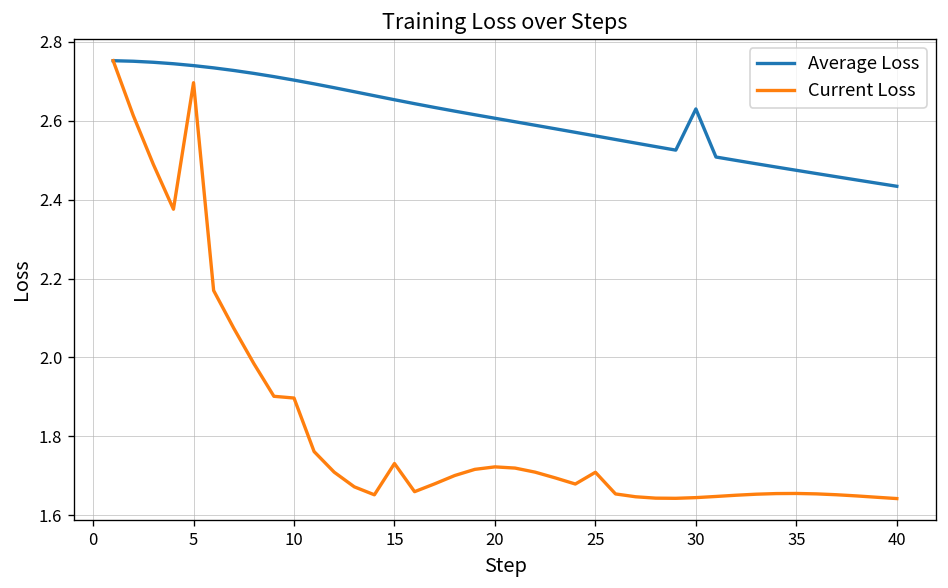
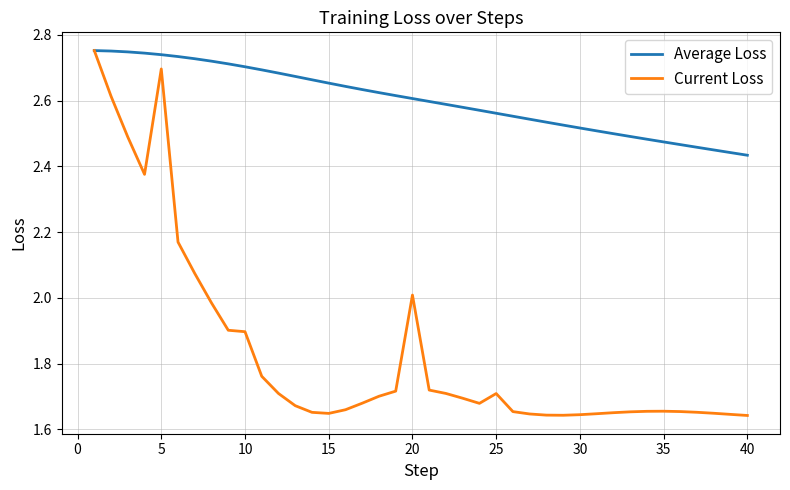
  {
    "Average Loss": {
      "5": 2.74,
      "10": 2.70,
      "15": 2.65,
      "20": 2.61,
      "25": 2.56,
-     "30": 2.63,
+     "30": 2.52,
      "35": 2.47,
      "40": 2.43
    },
    "Current Loss": {
      "5": 2.70,
      "10": 1.90,
-     "15": 1.73,
-     "20": 1.72,
+     "15": 1.65,
+     "20": 2.01,
      "25": 1.71,
      "30": 1.64,
      "35": 1.66,
      "40": 1.64
    }
  }
